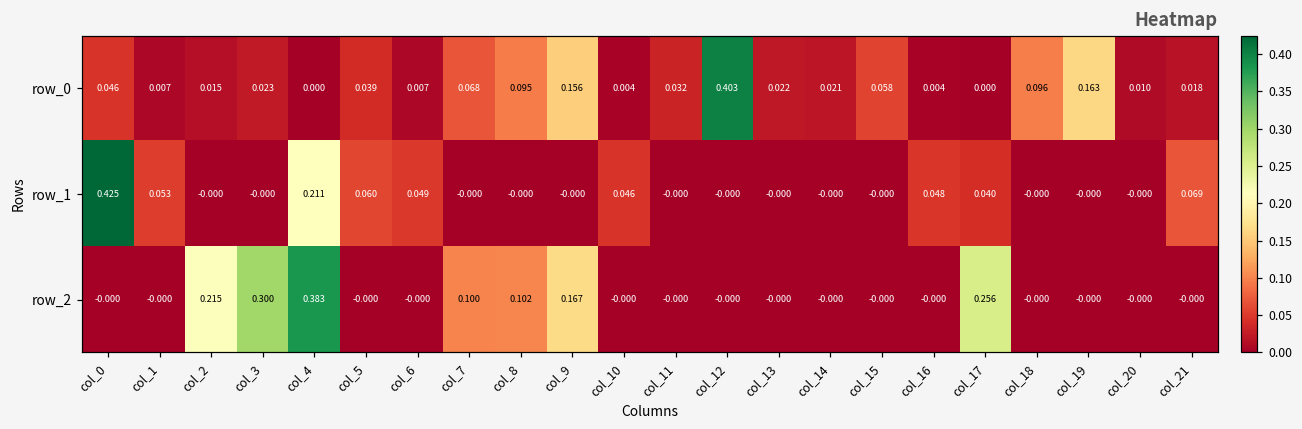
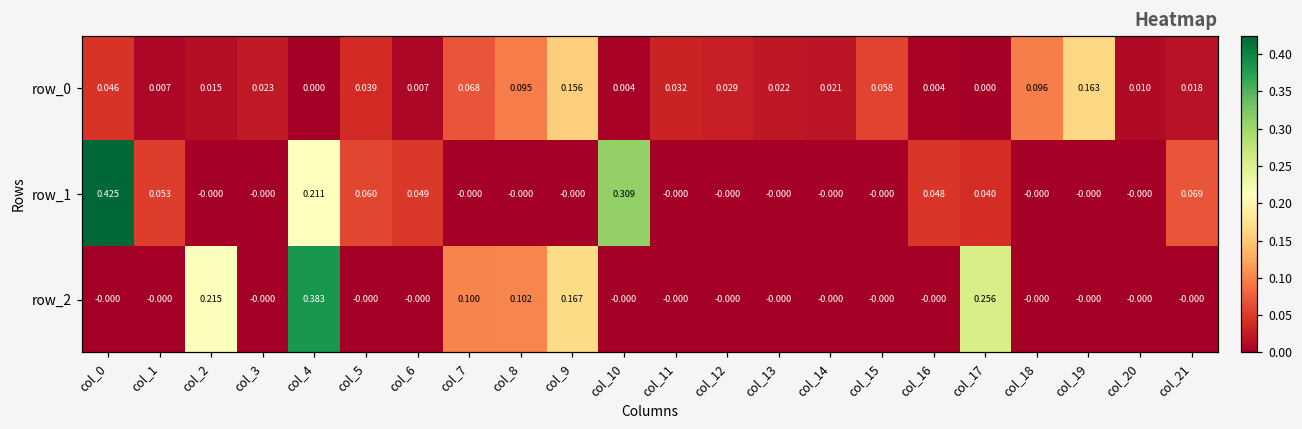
  {
    "row_0": {
      "col_0": 0.046,
      "col_1": 0.007,
      "col_2": 0.015,
      "col_3": 0.023,
      "col_4": 0.000,
      "col_5": 0.039,
      "col_6": 0.007,
      "col_7": 0.068,
      "col_8": 0.095,
      "col_9": 0.156,
      "col_10": 0.004,
      "col_11": 0.032,
-     "col_12": 0.403,
+     "col_12": 0.029,
      "col_13": 0.022,
      "col_14": 0.021,
      "col_15": 0.058,
      "col_16": 0.004,
      "col_17": 0.000,
      "col_18": 0.096,
      "col_19": 0.163,
      "col_20": 0.010,
      "col_21": 0.018
    },
    "row_1": {
      "col_0": 0.425,
      "col_1": 0.053,
      "col_2": -0.000,
      "col_3": -0.000,
      "col_4": 0.211,
      "col_5": 0.060,
      "col_6": 0.049,
      "col_7": -0.000,
      "col_8": -0.000,
      "col_9": -0.000,
-     "col_10": 0.046,
+     "col_10": 0.309,
      "col_11": -0.000,
      "col_12": -0.000,
      "col_13": -0.000,
      "col_14": -0.000,
      "col_15": -0.000,
      "col_16": 0.048,
      "col_17": 0.040,
      "col_18": -0.000,
      "col_19": -0.000,
      "col_20": -0.000,
      "col_21": 0.069
    },
    "row_2": {
      "col_0": -0.000,
      "col_1": -0.000,
      "col_2": 0.215,
-     "col_3": 0.300,
+     "col_3": -0.000,
      "col_4": 0.383,
      "col_5": -0.000,
      "col_6": -0.000,
      "col_7": 0.100,
      "col_8": 0.102,
      "col_9": 0.167,
      "col_10": -0.000,
      "col_11": -0.000,
      "col_12": -0.000,
      "col_13": -0.000,
      "col_14": -0.000,
      "col_15": -0.000,
      "col_16": -0.000,
      "col_17": 0.256,
      "col_18": -0.000,
      "col_19": -0.000,
      "col_20": -0.000,
      "col_21": -0.000
    }
  }
